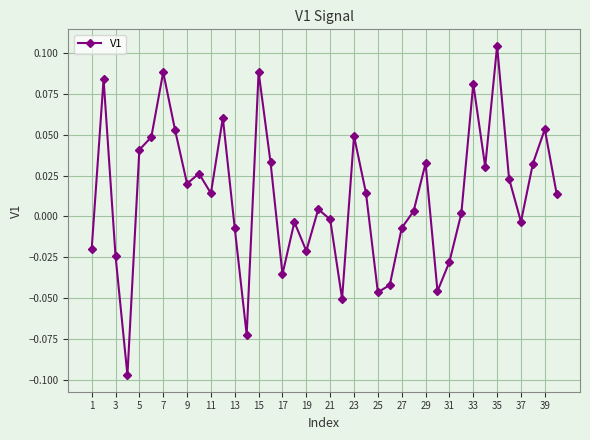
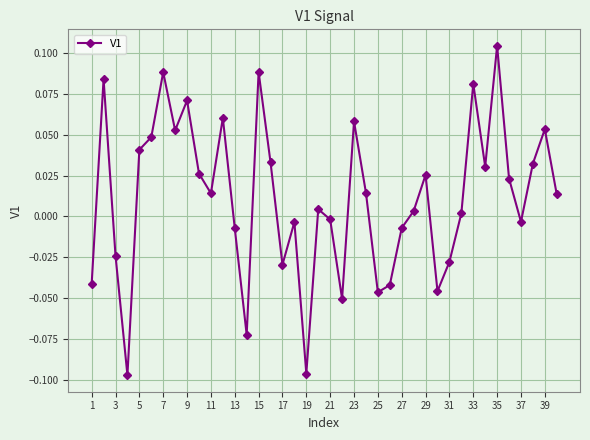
  {
-   "1": -0.020,
+   "1": -0.041,
    "3": -0.024,
    "5": 0.041,
    "7": 0.088,
-   "9": 0.020,
+   "9": 0.071,
    "11": 0.014,
    "13": -0.007,
    "15": 0.088,
-   "17": -0.035,
-   "19": -0.021,
+   "17": -0.030,
+   "19": -0.096,
    "21": -0.002,
-   "23": 0.049,
+   "23": 0.058,
    "25": -0.046,
    "27": -0.007,
-   "29": 0.032,
+   "29": 0.025,
    "31": -0.028,
    "33": 0.081,
    "35": 0.104,
    "37": -0.003,
    "39": 0.053
  }
